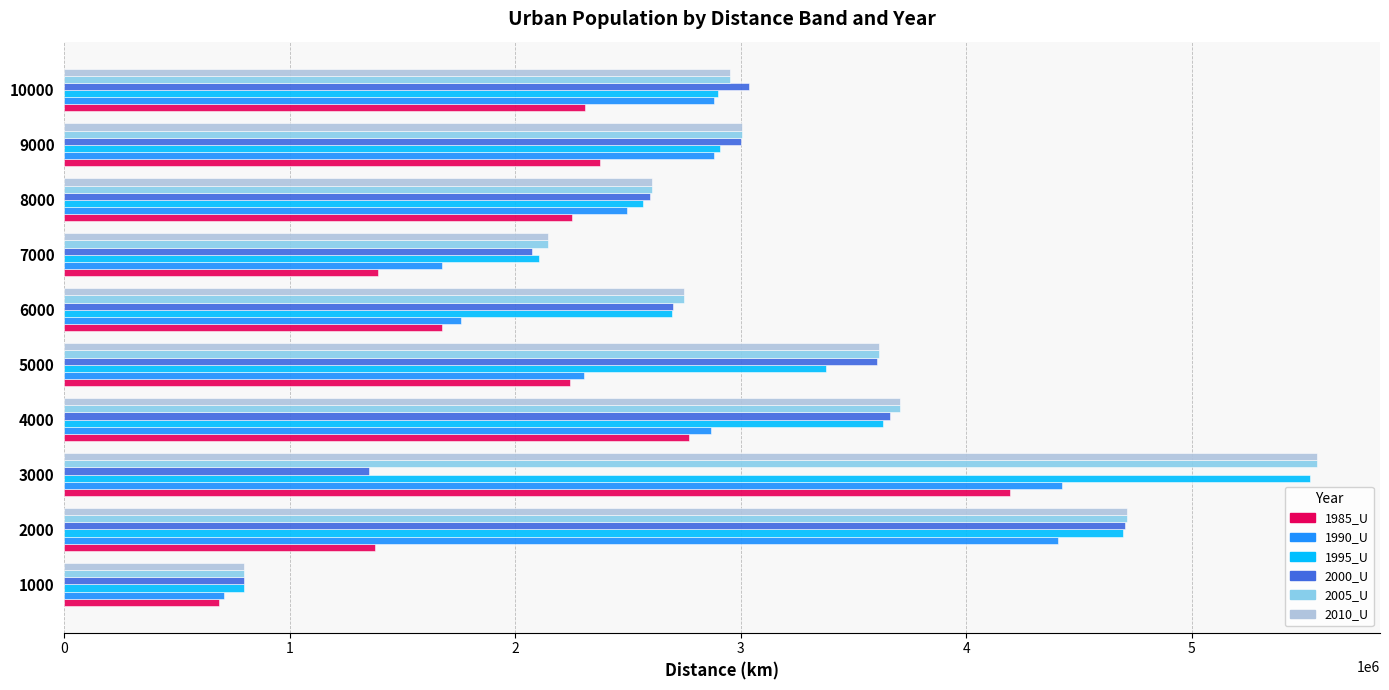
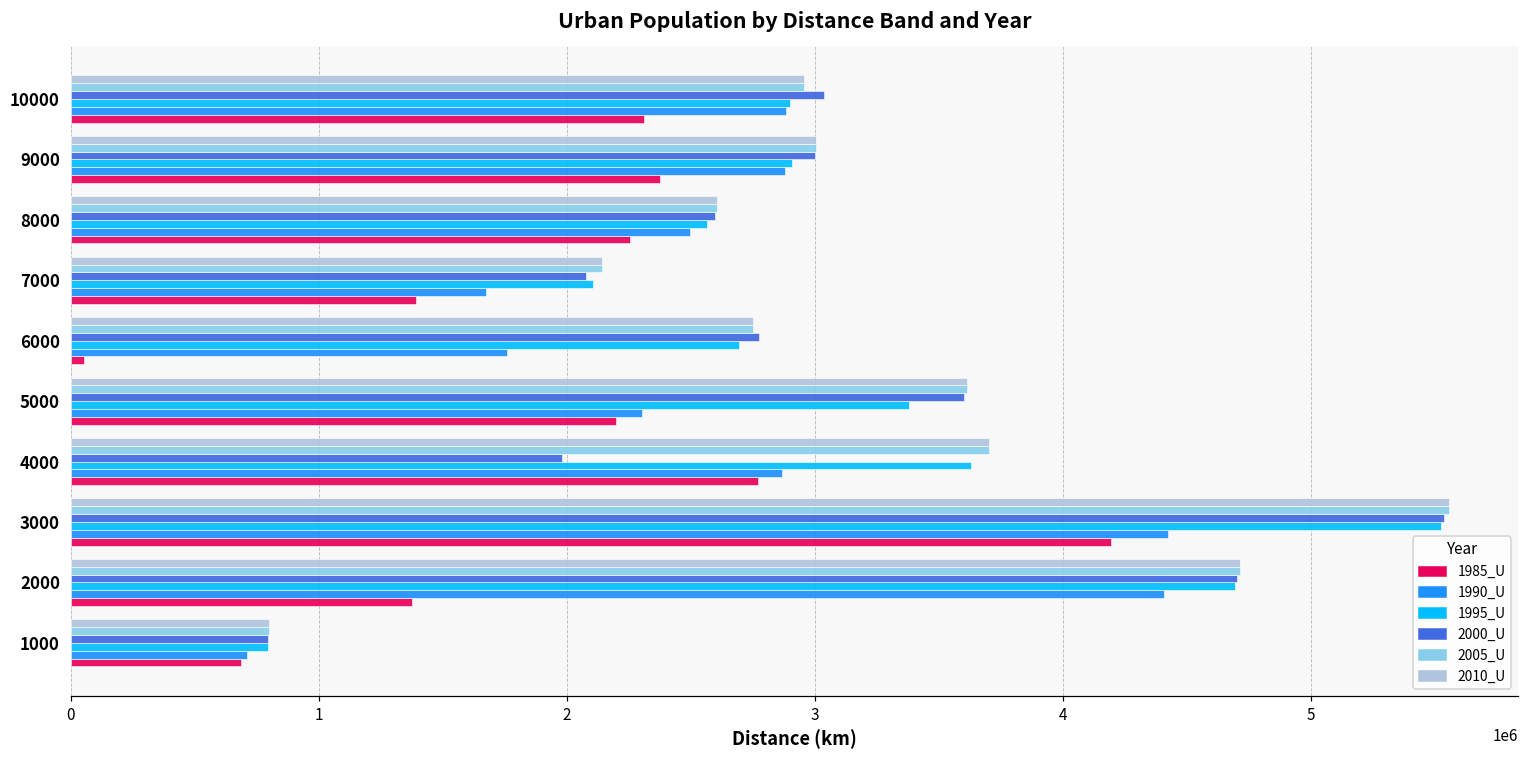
  {
    "1985_U": {
      "10000": 2310000,
      "9000": 2370000,
      "8000": 2250000,
      "7000": 1390000,
-     "6000": 1680000,
-     "5000": 2240000,
+     "6000": 50000,
+     "5000": 2200000,
      "4000": 2770000,
      "3000": 4200000,
      "2000": 1380000,
      "1000": 690000
    },
    "2000_U": {
      "10000": 3040000,
      "9000": 3000000,
      "8000": 2600000,
      "7000": 2080000,
-     "6000": 2700000,
+     "6000": 2770000,
      "5000": 3600000,
-     "4000": 3660000,
-     "3000": 1350000,
+     "4000": 1980000,
+     "3000": 5540000,
      "2000": 4700000,
      "1000": 800000
    }
  }
